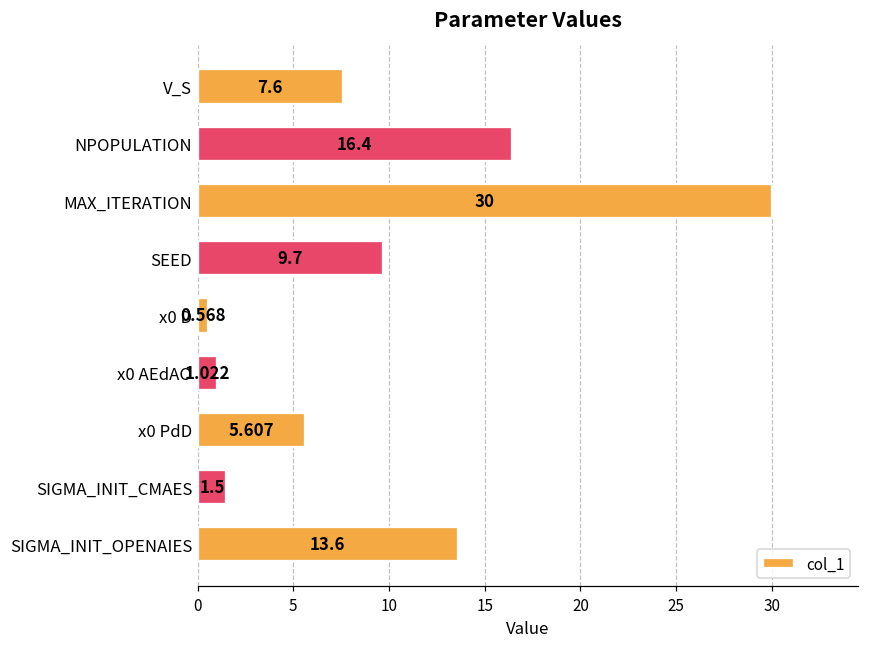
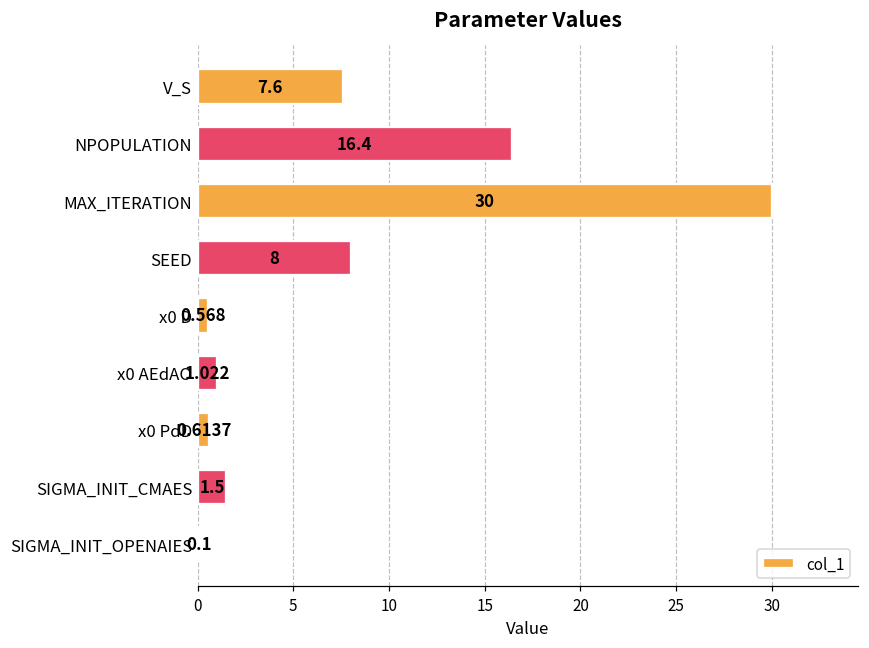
  {
    "V_S": 7.6,
    "NPOPULATION": 16.4,
    "MAX_ITERATION": 30,
-   "SEED": 9.7,
+   "SEED": 8,
    "x0 D": 0.568,
    "x0 AEdAO": 1.022,
-   "x0 PdD": 5.607,
+   "x0 PdD": 0.6137,
    "SIGMA_INIT_CMAES": 1.5,
-   "SIGMA_INIT_OPENAIES": 13.6
+   "SIGMA_INIT_OPENAIES": 0.1
  }
